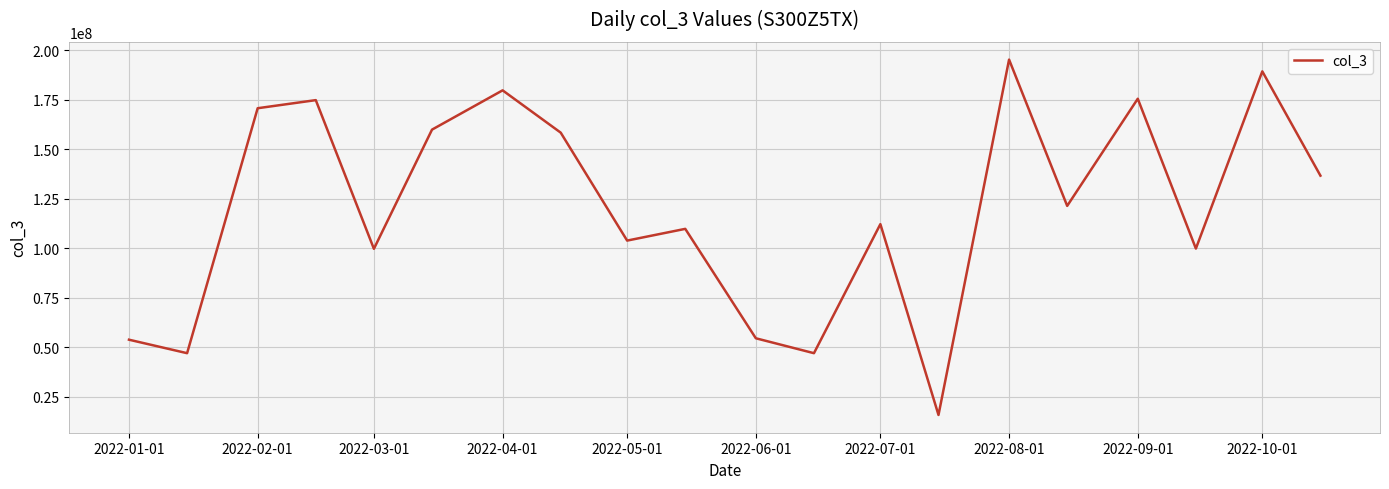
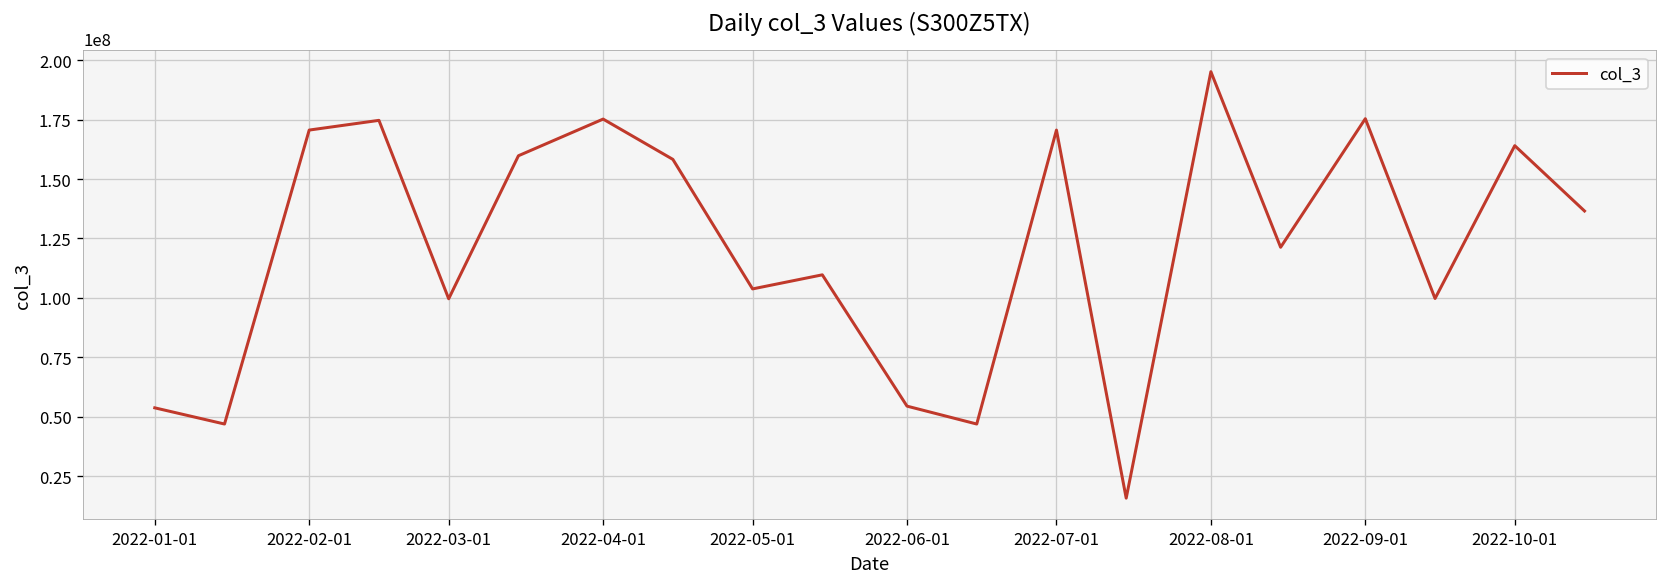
  {
    "2022-01-01": 54000000,
    "2022-02-01": 171000000,
    "2022-03-01": 100000000,
-   "2022-04-01": 180000000,
+   "2022-04-01": 175000000,
    "2022-05-01": 104000000,
    "2022-06-01": 54000000,
-   "2022-07-01": 112000000,
+   "2022-07-01": 171000000,
    "2022-08-01": 195000000,
    "2022-09-01": 175000000,
-   "2022-10-01": 189000000
+   "2022-10-01": 164000000
  }
